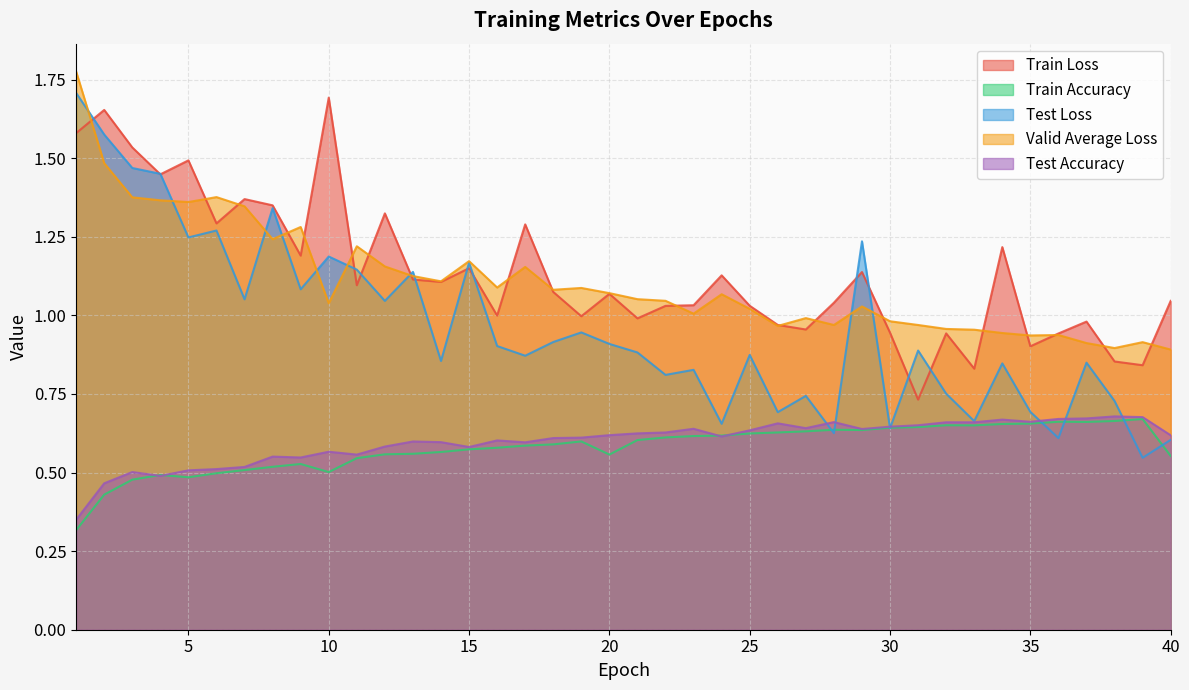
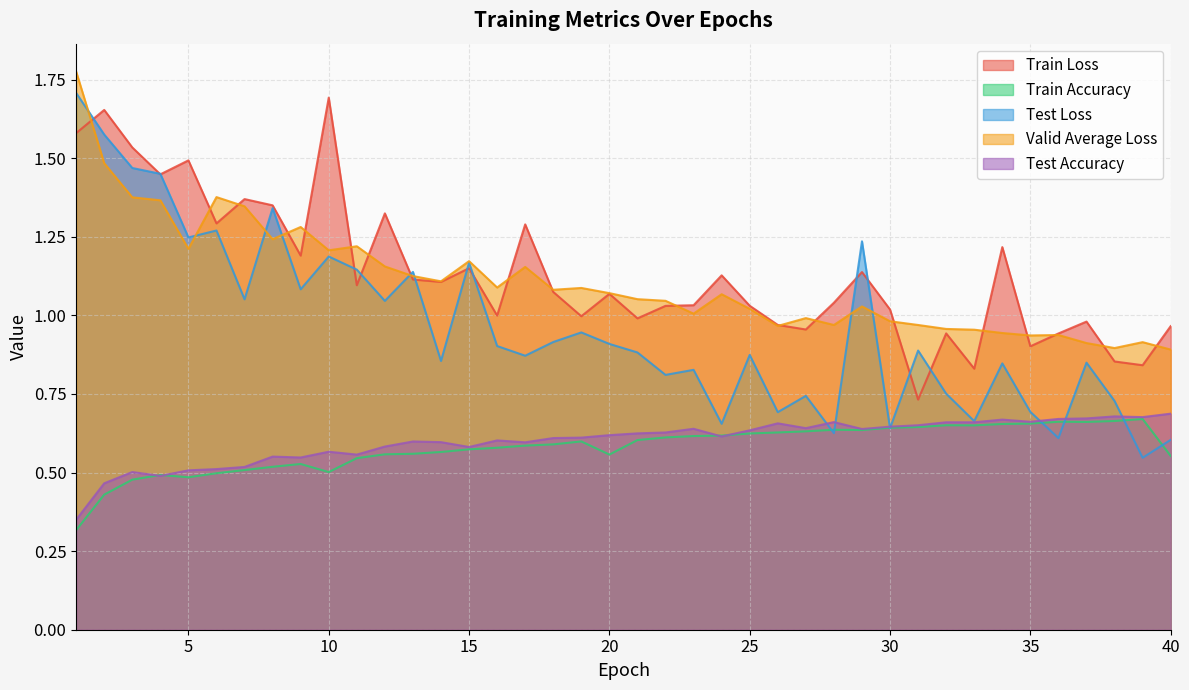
  {
    "Train Loss": {
      "5": 1.49,
      "10": 1.69,
      "15": 1.15,
      "25": 1.03,
-     "30": 0.94,
+     "30": 1.02,
      "35": 0.90,
-     "40": 1.05
+     "40": 0.97
    },
    "Train Accuracy": {
      "5": 0.49,
      "10": 0.50,
      "20": 0.56,
      "25": 0.62,
      "40": 0.55
    },
    "Test Loss": {
      "5": 1.25,
      "10": 1.19,
      "20": 0.91,
      "25": 0.87,
      "35": 0.69,
      "40": 0.60
    },
    "Valid Average Loss": {
-     "5": 1.36,
-     "10": 1.04,
+     "5": 1.21,
+     "10": 1.21,
      "25": 1.02,
      "30": 0.98,
      "35": 0.94,
      "40": 0.89
    },
    "Test Accuracy": {
      "5": 0.51,
      "10": 0.57,
      "20": 0.62,
      "25": 0.63,
-     "40": 0.62
+     "40": 0.69
    }
  }
